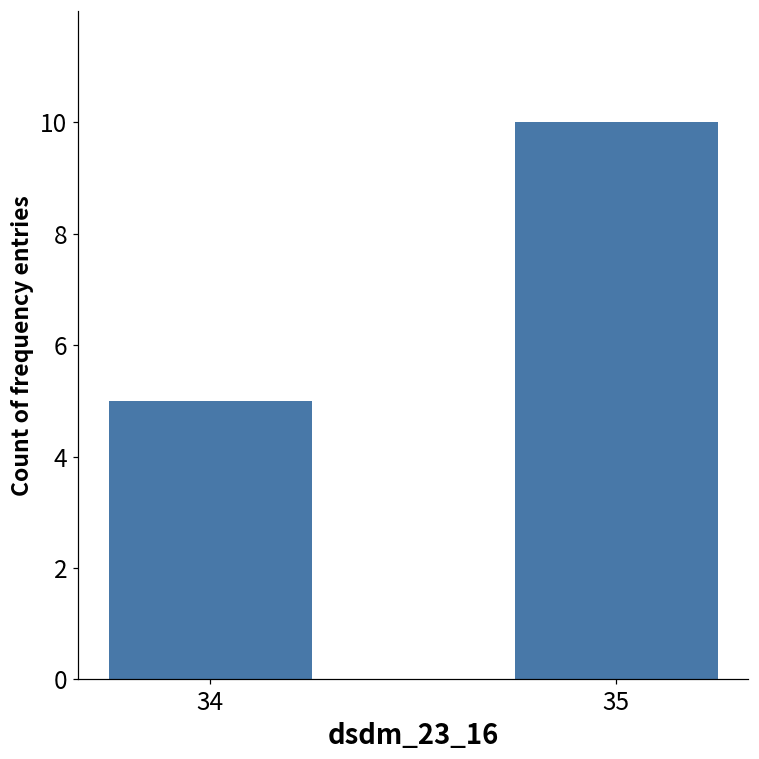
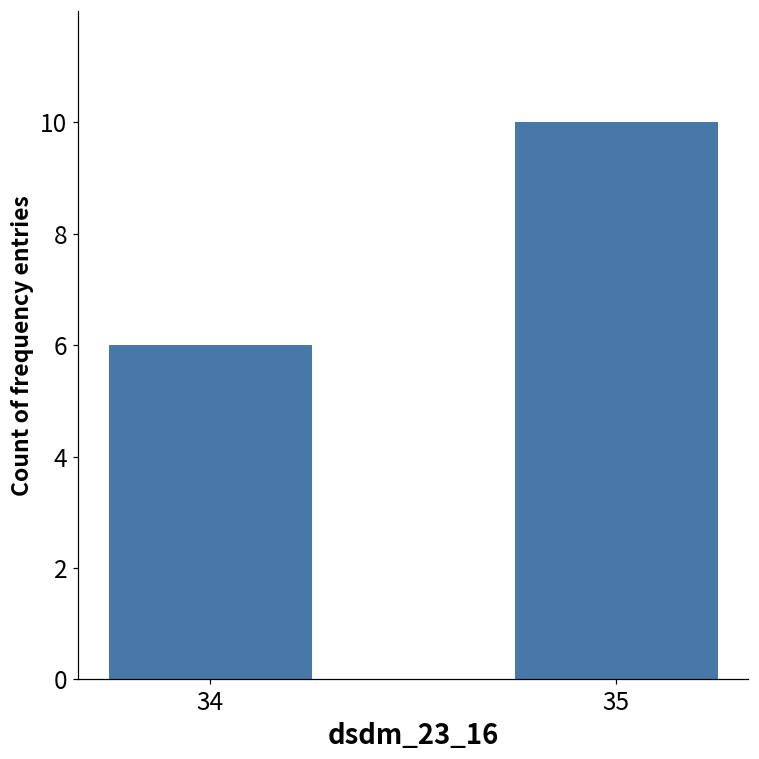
  {
-   "34": 5,
+   "34": 6,
    "35": 10
  }
